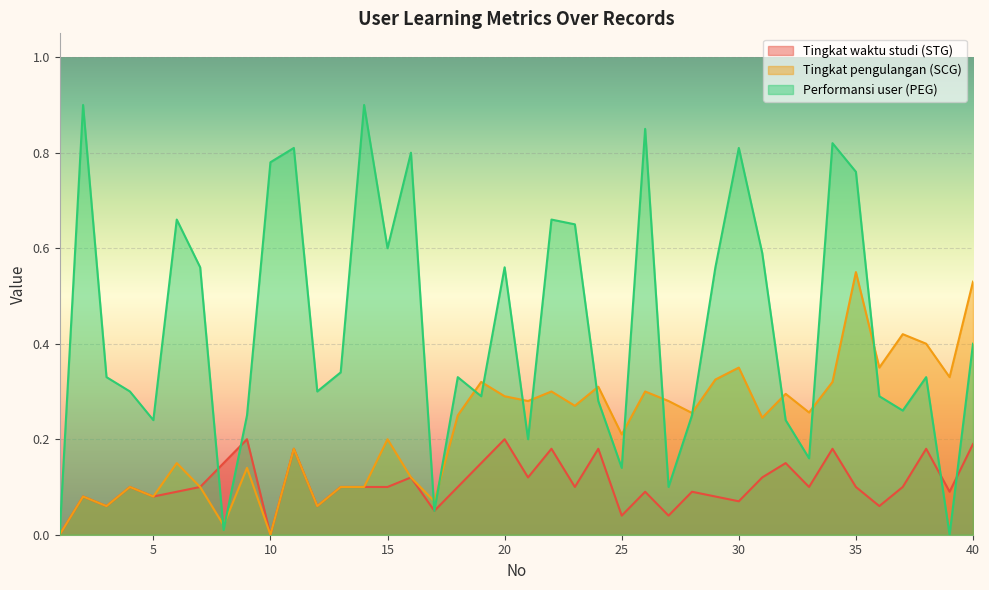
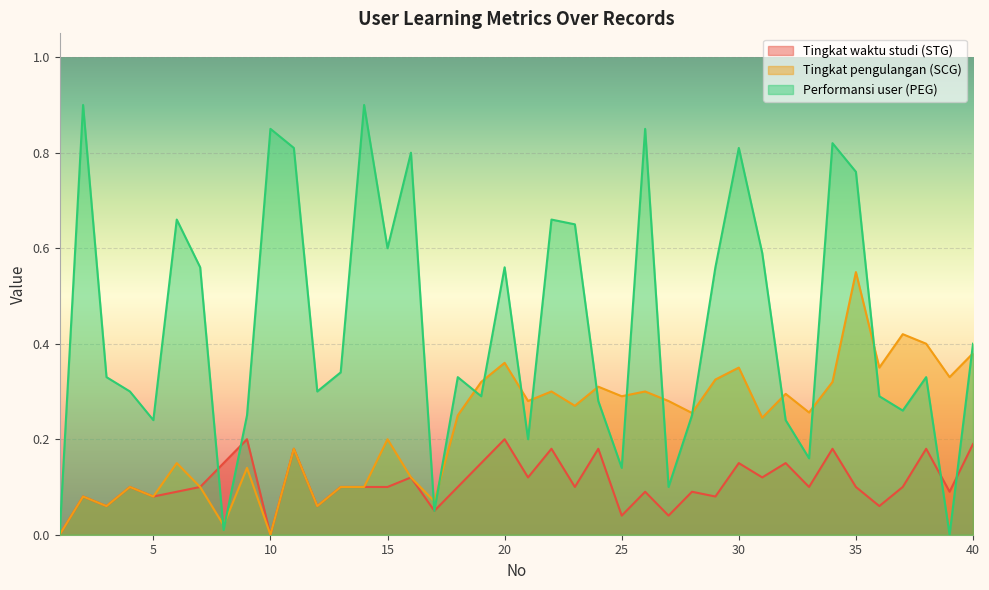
  {
    "Tingkat waktu studi (STG)": {
      "15": 0.10,
      "20": 0.20,
      "25": 0.04,
-     "30": 0.07,
+     "30": 0.15,
      "35": 0.10,
      "40": 0.19
    },
    "Tingkat pengulangan (SCG)": {
      "15": 0.20,
-     "20": 0.29,
-     "25": 0.21,
+     "20": 0.36,
+     "25": 0.29,
      "30": 0.35,
      "35": 0.55,
-     "40": 0.53
+     "40": 0.38
    },
    "Performansi user (PEG)": {
      "5": 0.24,
-     "10": 0.78,
+     "10": 0.85,
      "15": 0.60,
      "20": 0.56,
      "25": 0.14,
      "30": 0.81,
      "35": 0.76,
      "40": 0.40
    }
  }
